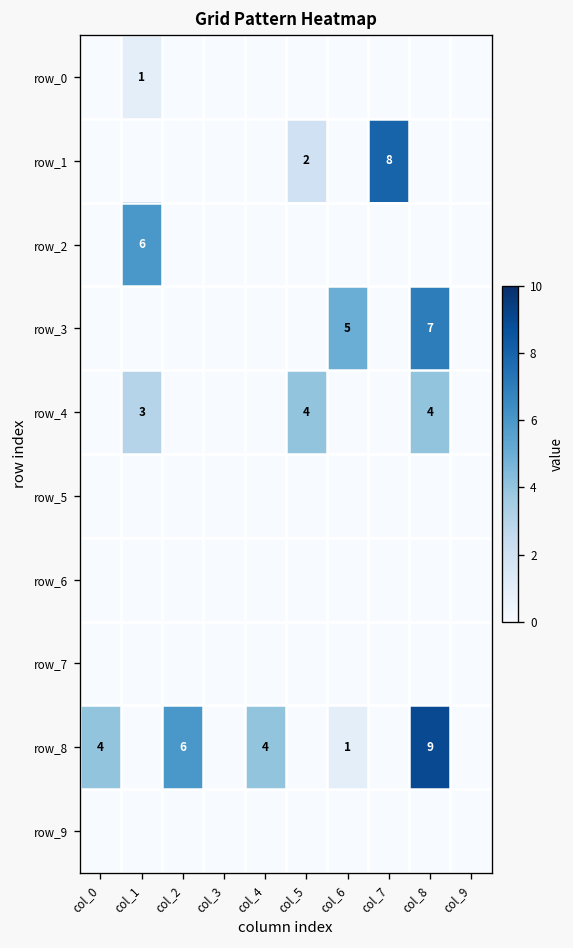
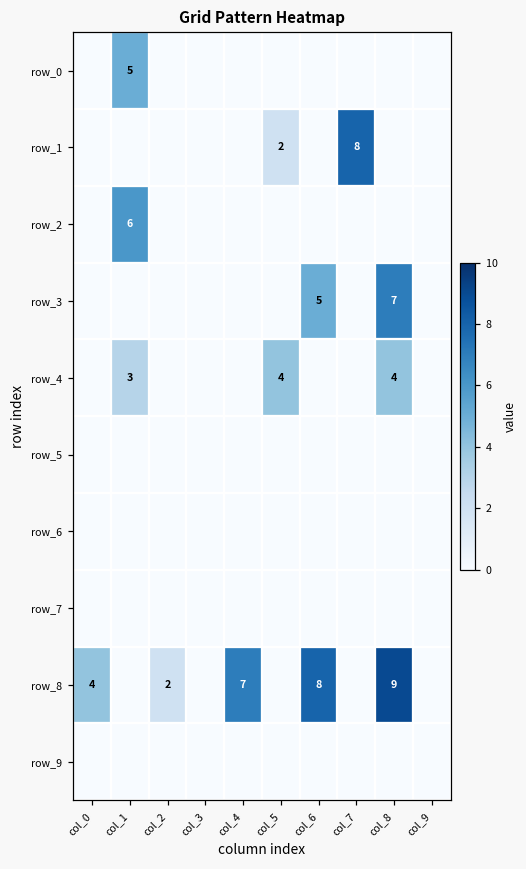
  {
    "row_0": {
-     "col_1": 1
+     "col_1": 5
    },
    "row_1": {
      "col_5": 2,
      "col_7": 8
    },
    "row_2": {
      "col_1": 6
    },
    "row_3": {
      "col_6": 5,
      "col_8": 7
    },
    "row_4": {
      "col_1": 3,
      "col_5": 4,
      "col_8": 4
    },
    "row_8": {
      "col_0": 4,
-     "col_2": 6,
-     "col_4": 4,
-     "col_6": 1,
+     "col_2": 2,
+     "col_4": 7,
+     "col_6": 8,
      "col_8": 9
    }
  }
